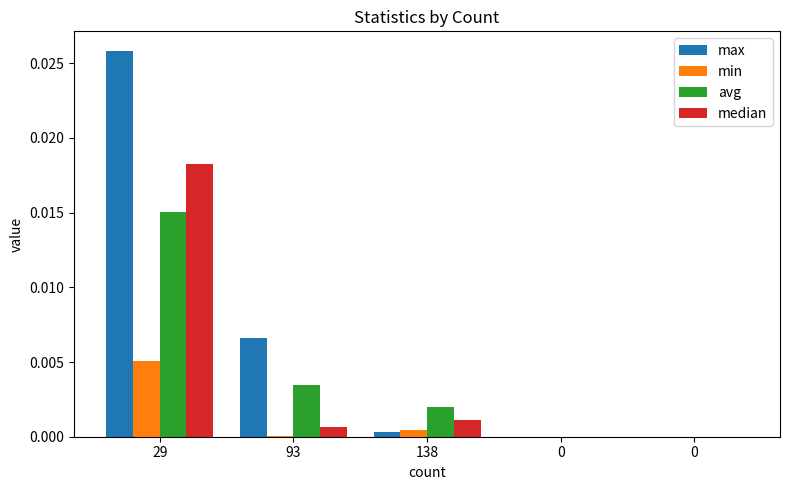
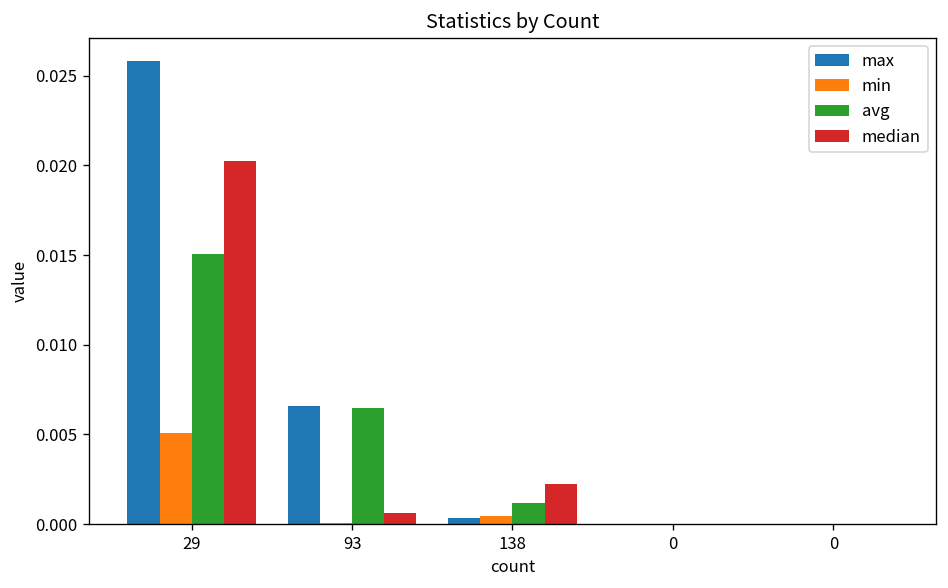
  {
    "max": {
      "29": 0.0258,
      "93": 0.0066,
      "138": 0.0003
    },
    "min": {
      "29": 0.0051,
      "138": 0.0005
    },
    "avg": {
      "29": 0.0150,
-     "93": 0.0035,
-     "138": 0.0020
+     "93": 0.0065,
+     "138": 0.0012
    },
    "median": {
-     "29": 0.0182,
+     "29": 0.0202,
      "93": 0.0006,
-     "138": 0.0011
+     "138": 0.0022
    }
  }
